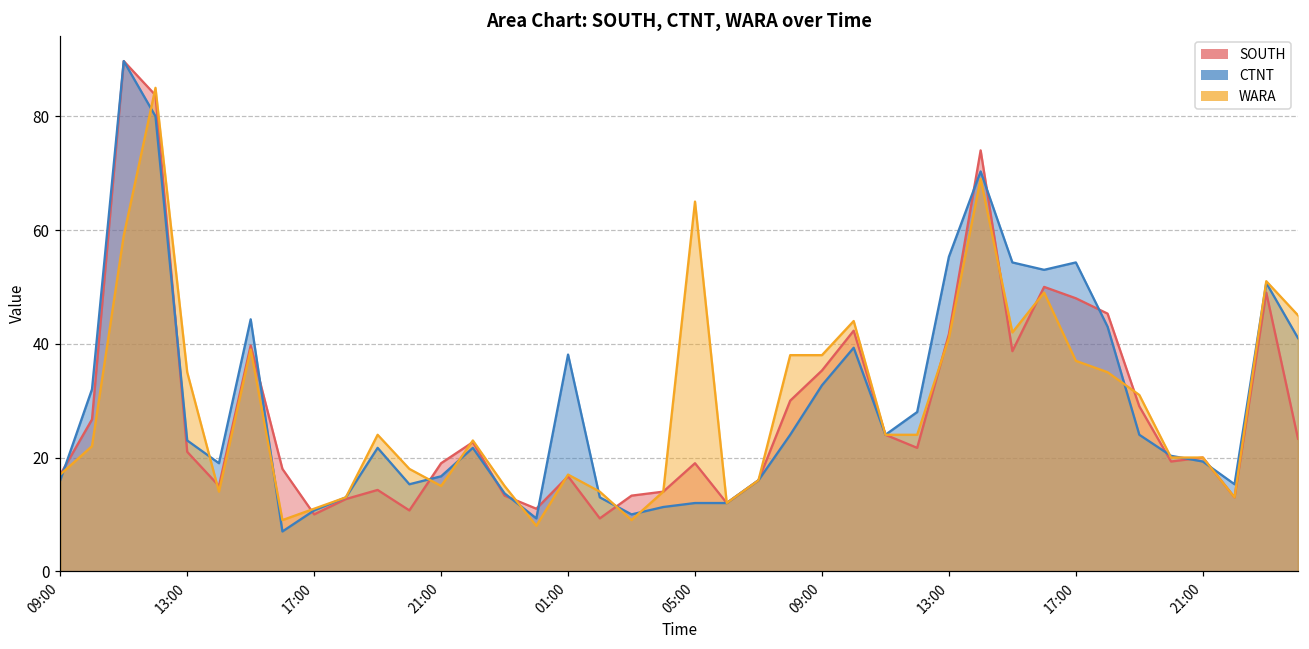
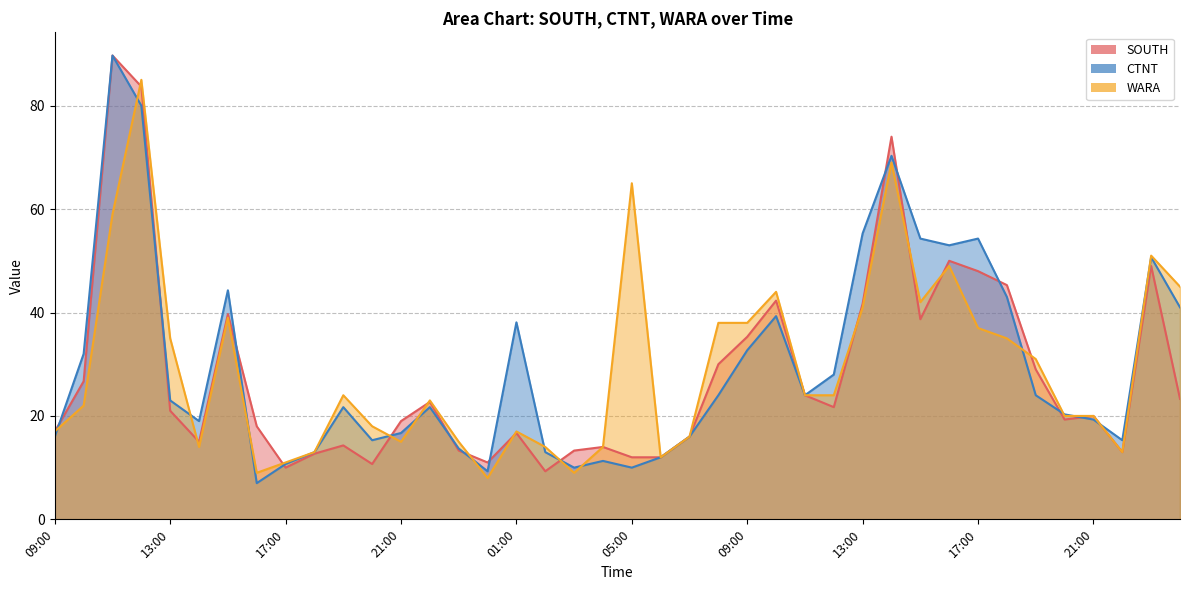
  {
    "SOUTH": {
-     "05:00": 19
+     "05:00": 12
    },
    "CTNT": {
      "01:00": 38,
-     "05:00": 12
+     "05:00": 10
    },
    "WARA": {
      "05:00": 65
    }
  }
